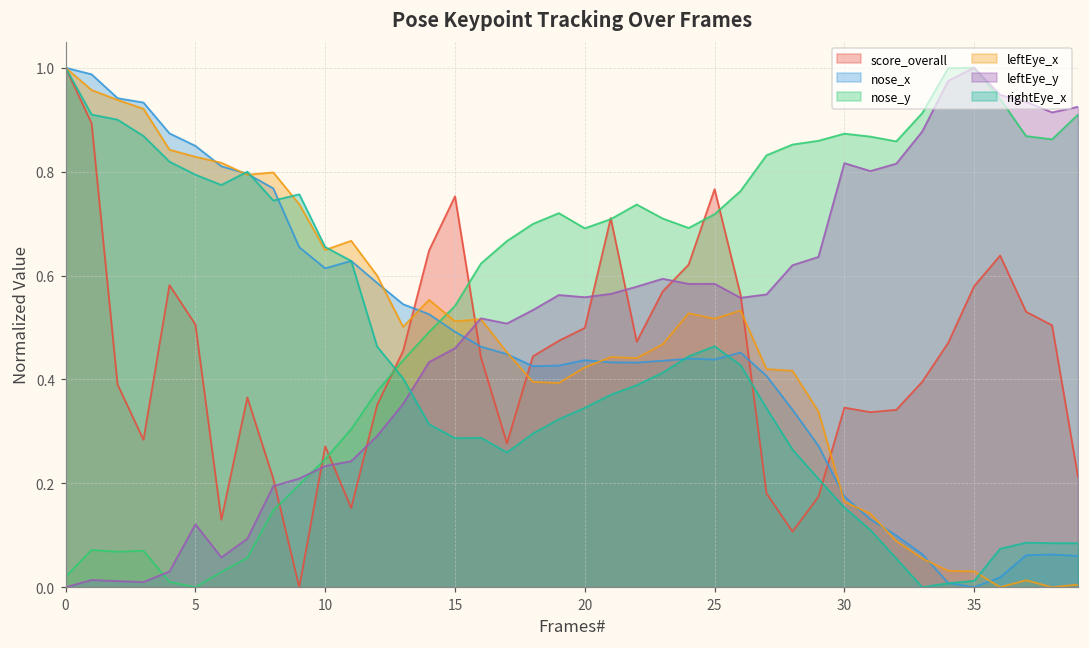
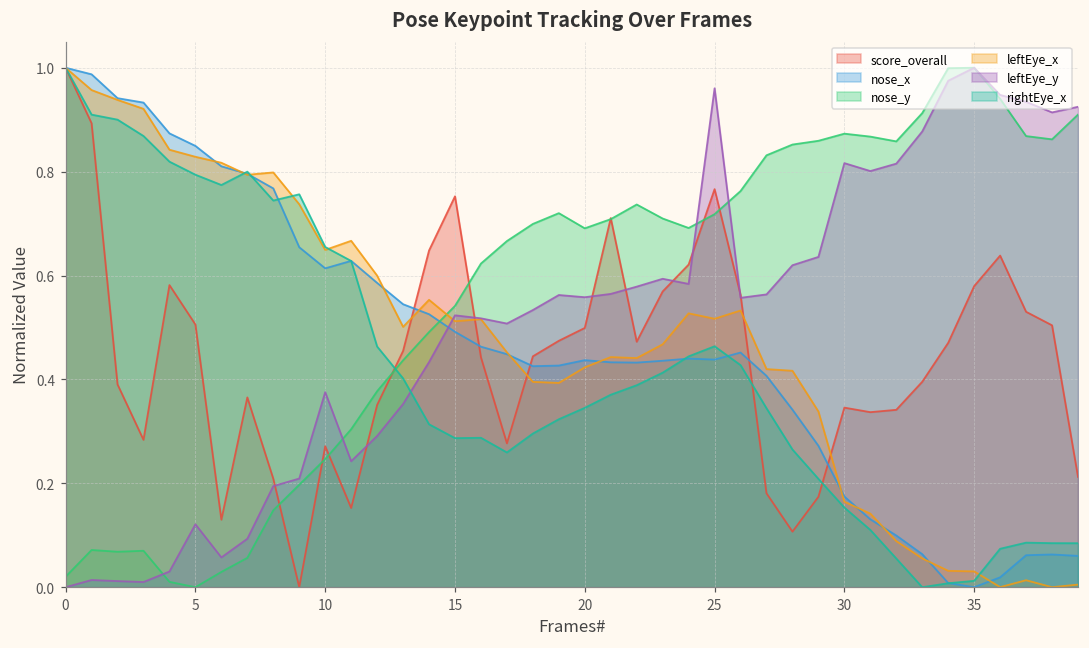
  {
    "leftEye_y": {
      "0": 0.00,
      "5": 0.12,
-     "10": 0.23,
-     "15": 0.46,
+     "10": 0.38,
+     "15": 0.52,
      "20": 0.56,
-     "25": 0.58,
+     "25": 0.96,
      "30": 0.82
    }
  }
